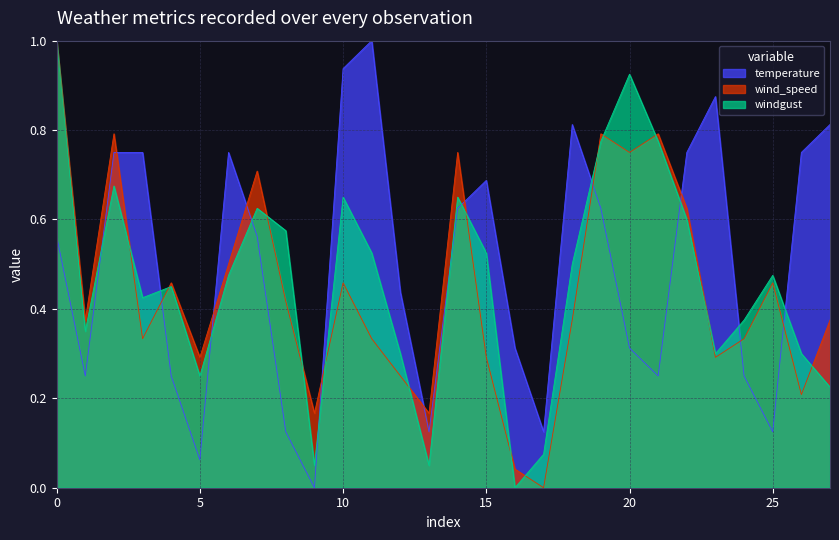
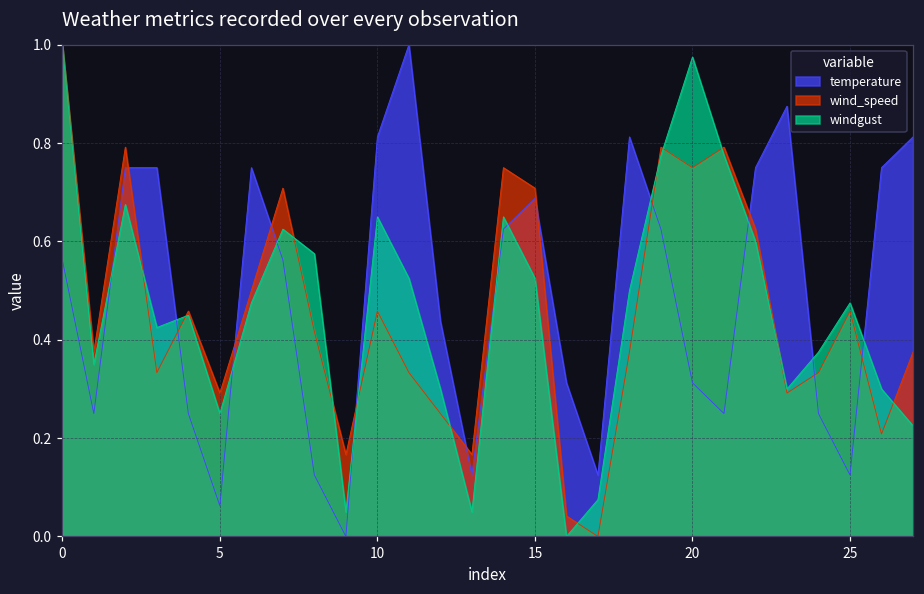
  {
    "temperature": {
      "0": 0.56,
      "5": 0.06,
-     "10": 0.94,
+     "10": 0.81,
      "15": 0.69,
      "20": 0.31,
      "25": 0.13
    },
    "wind_speed": {
      "5": 0.29,
      "10": 0.46,
-     "15": 0.29,
+     "15": 0.71,
      "20": 0.75,
      "25": 0.46
    },
    "windgust": {
      "5": 0.25,
      "10": 0.65,
      "15": 0.53,
-     "20": 0.93,
+     "20": 0.98,
      "25": 0.48
    }
  }
